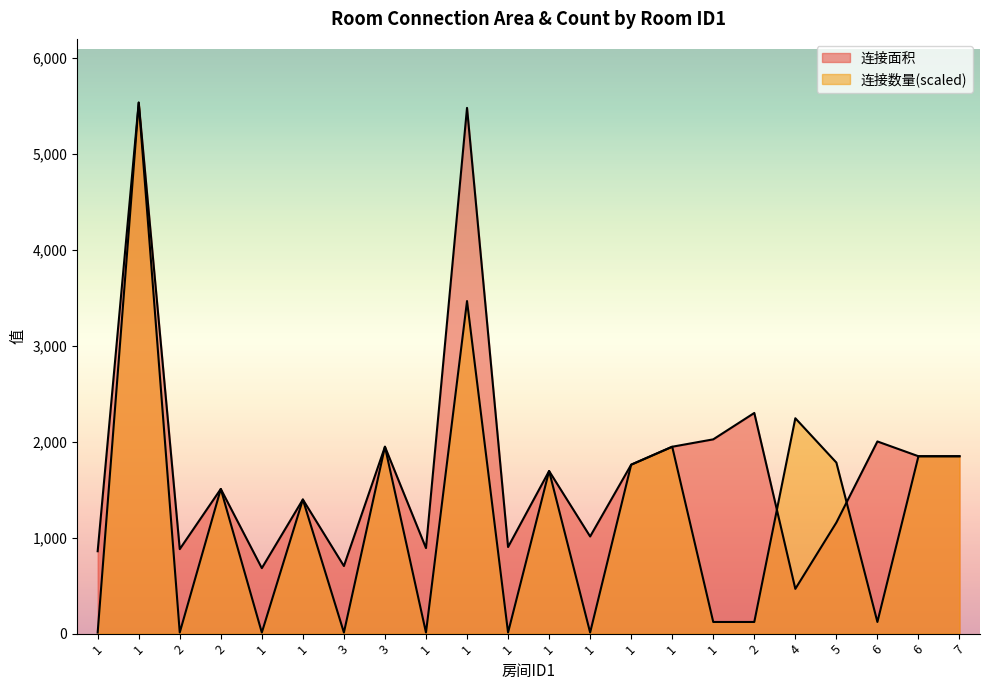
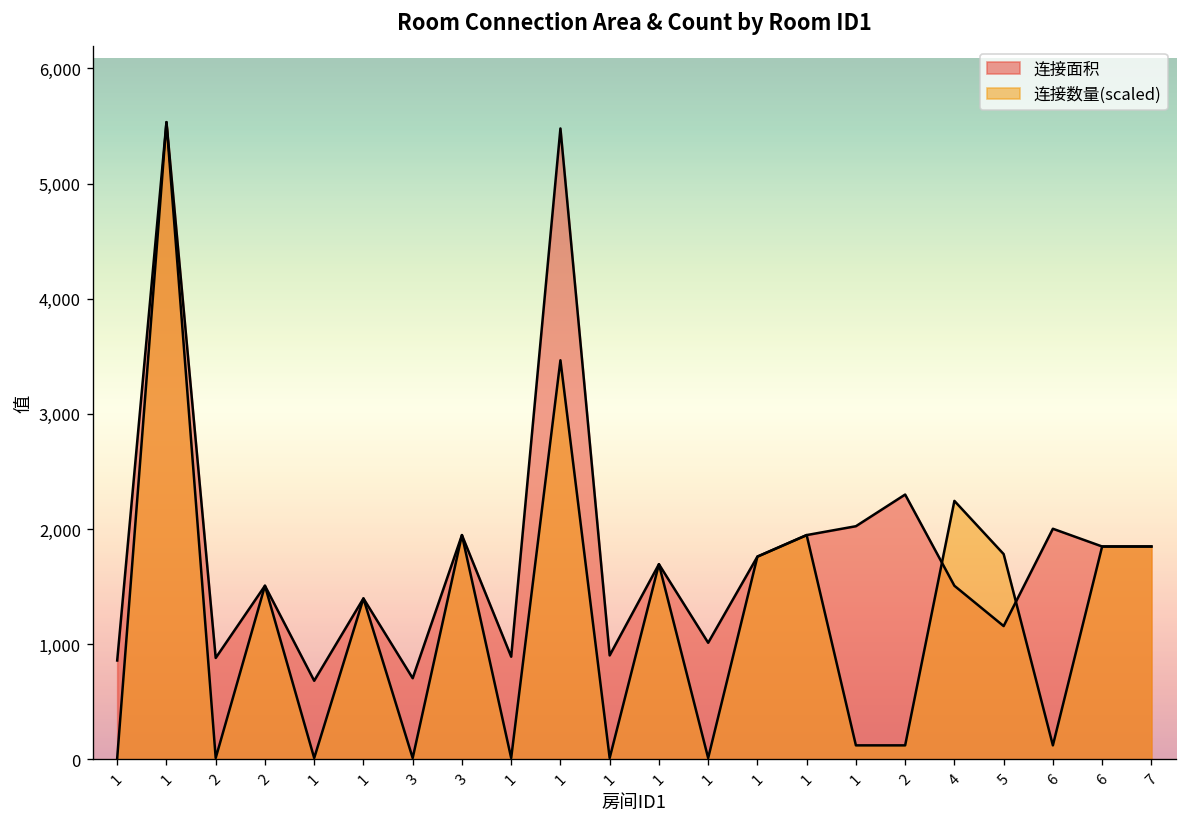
  {
    "连接面积": {
-     "4": "500",
+     "4": "1,500",
      "5": "1,200"
    },
    "连接数量(scaled)": {
      "4": "2,200",
      "5": "1,800"
    }
  }
